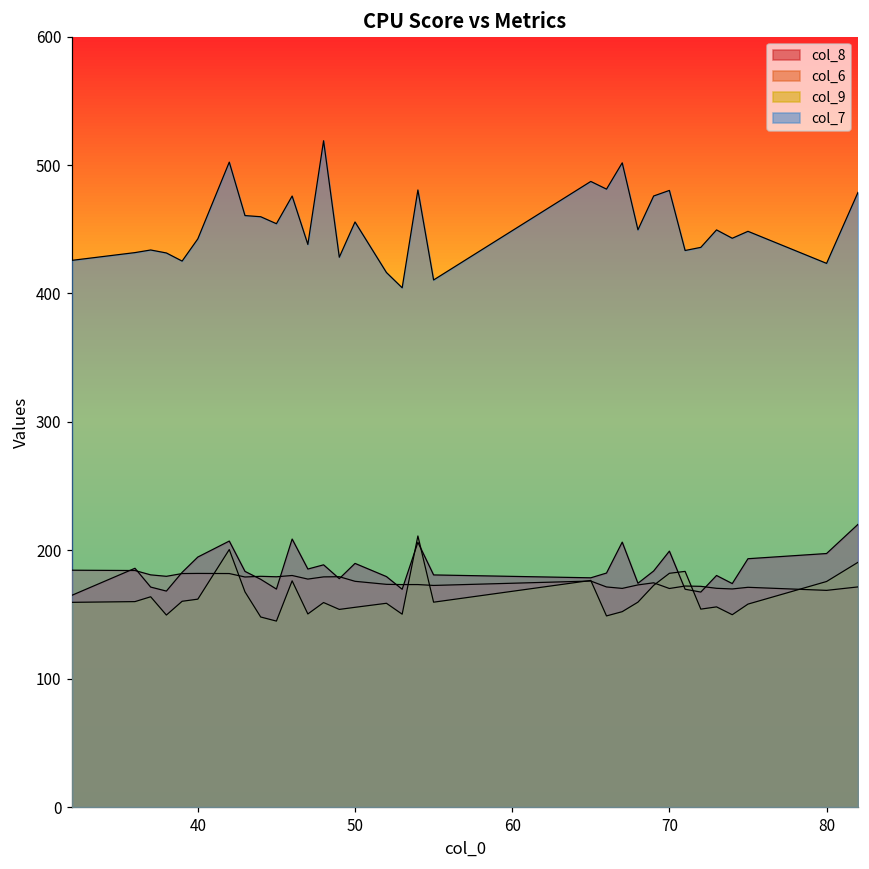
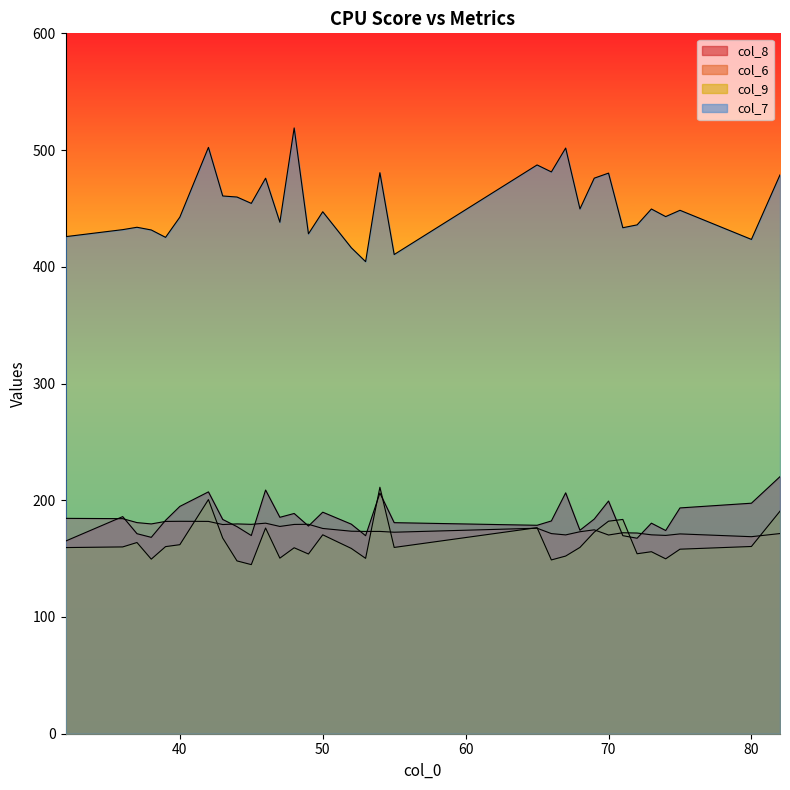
  {
    "col_9": {
      "40": 162,
-     "50": 156,
+     "50": 170,
      "70": 182,
-     "80": 176
+     "80": 160
    },
    "col_7": {
      "40": 443,
-     "50": 456,
+     "50": 447,
      "70": 480,
      "80": 423
    }
  }
